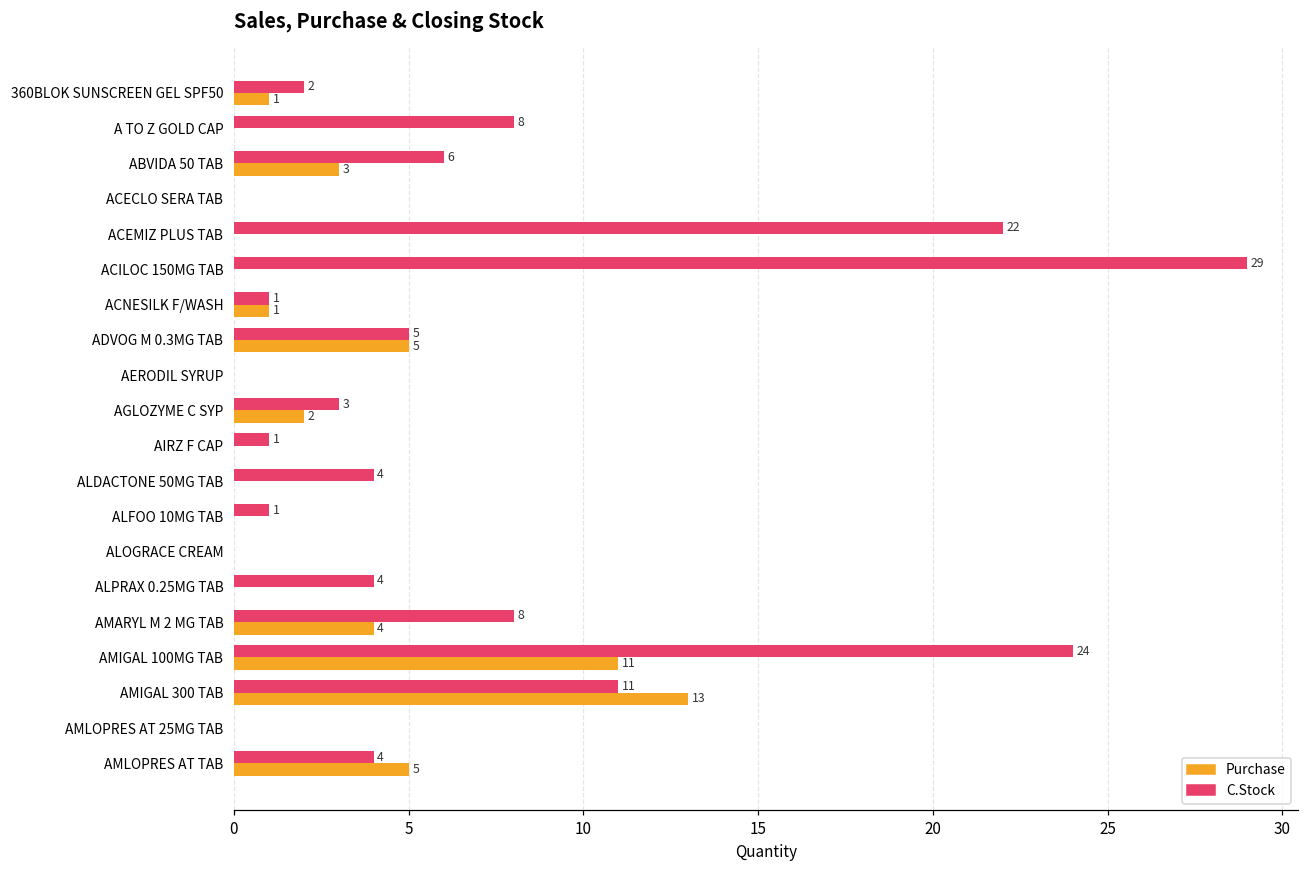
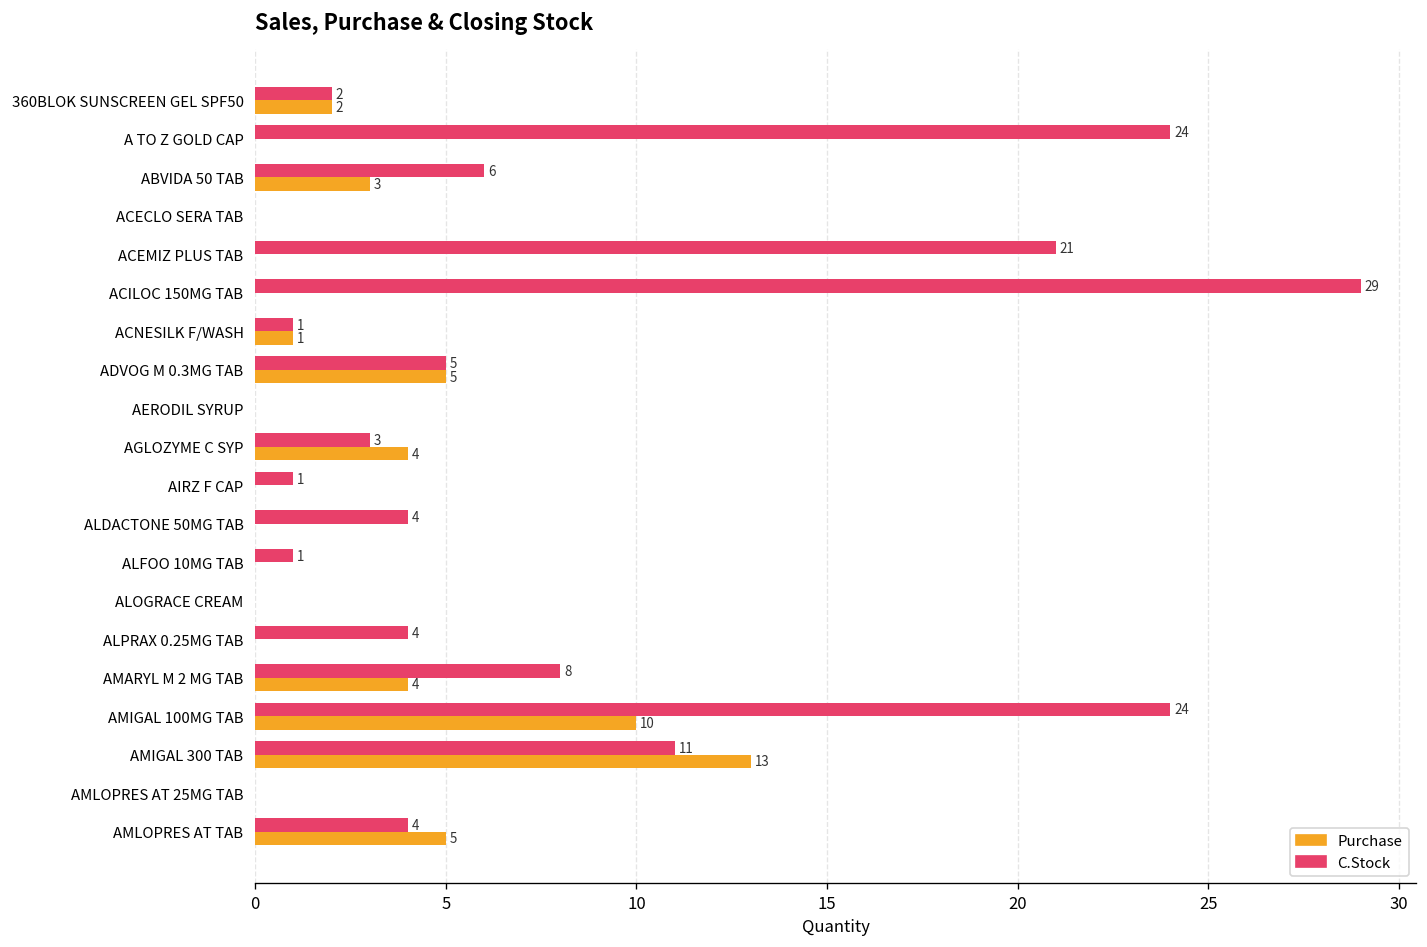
  {
    "Purchase": {
-     "360BLOK SUNSCREEN GEL SPF50": 1,
+     "360BLOK SUNSCREEN GEL SPF50": 2,
      "ABVIDA 50 TAB": 3,
      "ACNESILK F/WASH": 1,
      "ADVOG M 0.3MG TAB": 5,
-     "AGLOZYME C SYP": 2,
+     "AGLOZYME C SYP": 4,
      "AMARYL M 2 MG TAB": 4,
-     "AMIGAL 100MG TAB": 11,
+     "AMIGAL 100MG TAB": 10,
      "AMIGAL 300 TAB": 13,
      "AMLOPRES AT TAB": 5
    },
    "C.Stock": {
      "360BLOK SUNSCREEN GEL SPF50": 2,
-     "A TO Z GOLD CAP": 8,
+     "A TO Z GOLD CAP": 24,
      "ABVIDA 50 TAB": 6,
-     "ACEMIZ PLUS TAB": 22,
+     "ACEMIZ PLUS TAB": 21,
      "ACILOC 150MG TAB": 29,
      "ACNESILK F/WASH": 1,
      "ADVOG M 0.3MG TAB": 5,
      "AGLOZYME C SYP": 3,
      "AIRZ F CAP": 1,
      "ALDACTONE 50MG TAB": 4,
      "ALFOO 10MG TAB": 1,
      "ALPRAX 0.25MG TAB": 4,
      "AMARYL M 2 MG TAB": 8,
      "AMIGAL 100MG TAB": 24,
      "AMIGAL 300 TAB": 11,
      "AMLOPRES AT TAB": 4
    }
  }
